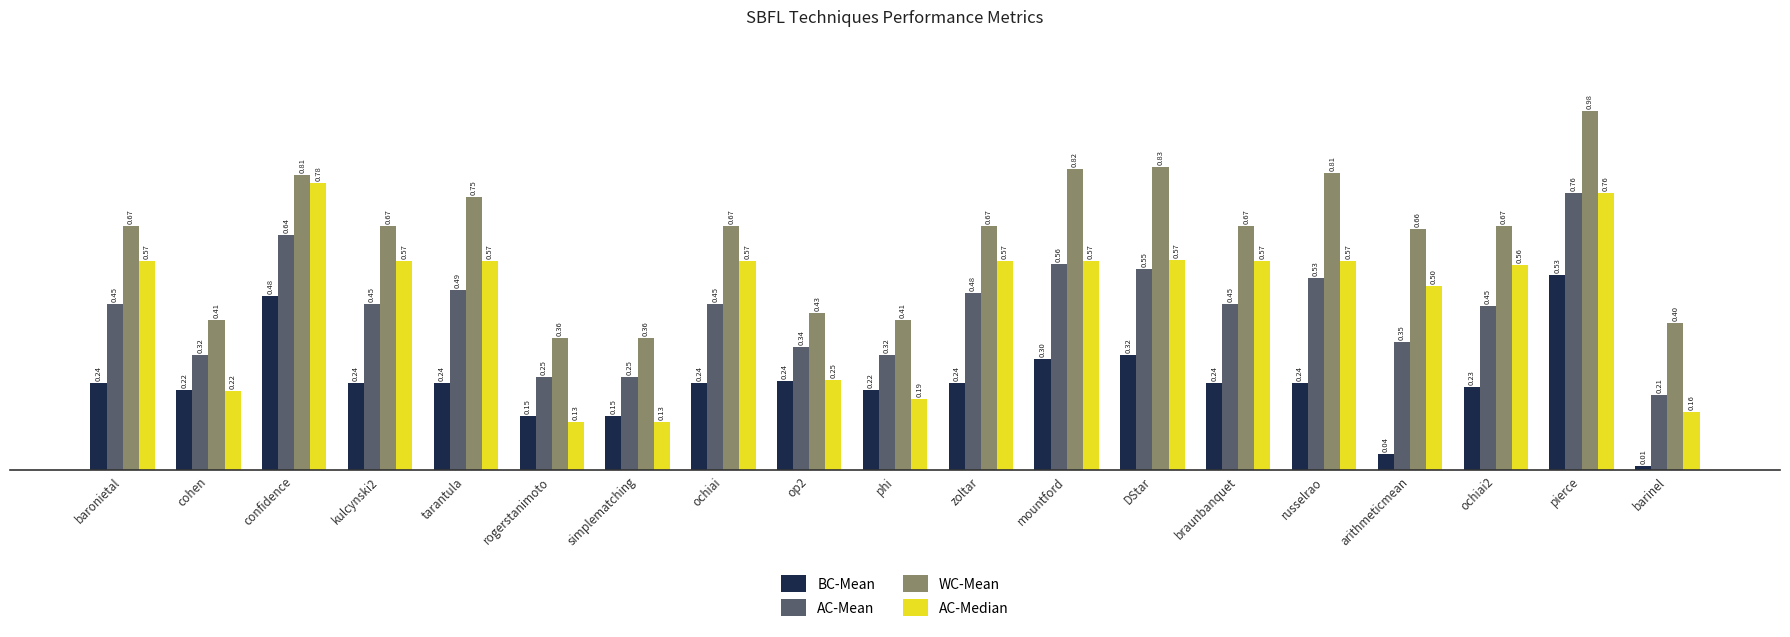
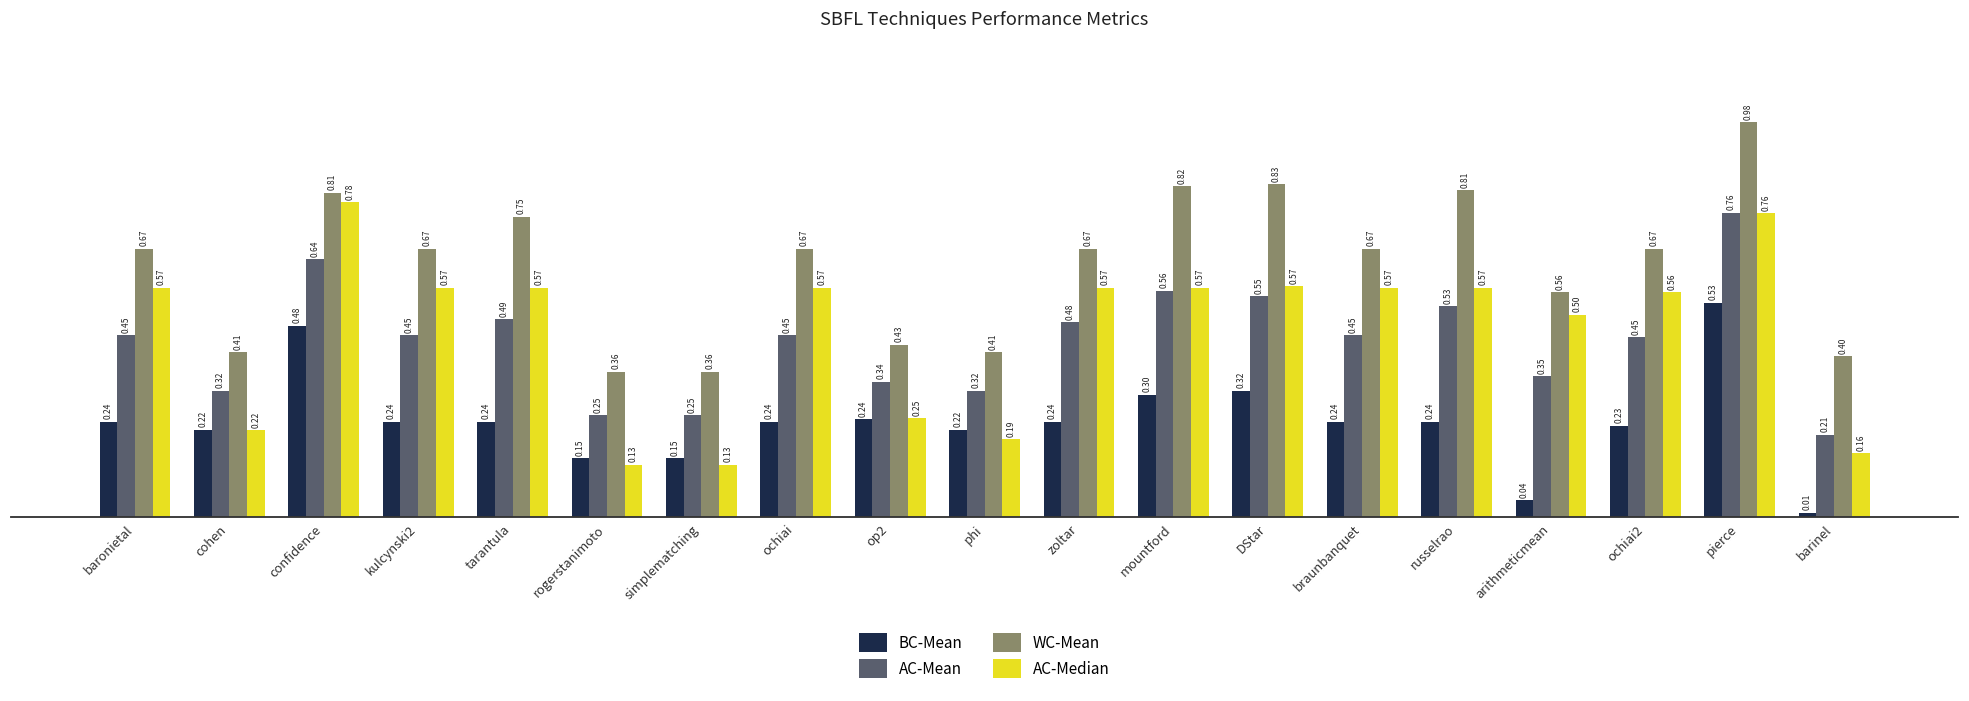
  {
    "BC-Mean": {
      "baronietal": 0.24,
      "cohen": 0.22,
      "confidence": 0.48,
      "kulcynski2": 0.24,
      "tarantula": 0.24,
      "rogerstanimoto": 0.15,
      "simplematching": 0.15,
      "ochiai": 0.24,
      "op2": 0.24,
      "phi": 0.22,
      "zoltar": 0.24,
      "mountford": 0.30,
      "DStar": 0.32,
      "braunbanquet": 0.24,
      "russelrao": 0.24,
      "arithmeticmean": 0.04,
      "ochiai2": 0.23,
      "pierce": 0.53,
      "barinel": 0.01
    },
    "AC-Mean": {
      "baronietal": 0.45,
      "cohen": 0.32,
      "confidence": 0.64,
      "kulcynski2": 0.45,
      "tarantula": 0.49,
      "rogerstanimoto": 0.25,
      "simplematching": 0.25,
      "ochiai": 0.45,
      "op2": 0.34,
      "phi": 0.32,
      "zoltar": 0.48,
      "mountford": 0.56,
      "DStar": 0.55,
      "braunbanquet": 0.45,
      "russelrao": 0.53,
      "arithmeticmean": 0.35,
      "ochiai2": 0.45,
      "pierce": 0.76,
      "barinel": 0.21
    },
    "WC-Mean": {
      "baronietal": 0.67,
      "cohen": 0.41,
      "confidence": 0.81,
      "kulcynski2": 0.67,
      "tarantula": 0.75,
      "rogerstanimoto": 0.36,
      "simplematching": 0.36,
      "ochiai": 0.67,
      "op2": 0.43,
      "phi": 0.41,
      "zoltar": 0.67,
      "mountford": 0.82,
      "DStar": 0.83,
      "braunbanquet": 0.67,
      "russelrao": 0.81,
-     "arithmeticmean": 0.66,
+     "arithmeticmean": 0.56,
      "ochiai2": 0.67,
      "pierce": 0.98,
      "barinel": 0.40
    },
    "AC-Median": {
      "baronietal": 0.57,
      "cohen": 0.22,
      "confidence": 0.78,
      "kulcynski2": 0.57,
      "tarantula": 0.57,
      "rogerstanimoto": 0.13,
      "simplematching": 0.13,
      "ochiai": 0.57,
      "op2": 0.25,
      "phi": 0.19,
      "zoltar": 0.57,
      "mountford": 0.57,
      "DStar": 0.57,
      "braunbanquet": 0.57,
      "russelrao": 0.57,
      "arithmeticmean": 0.50,
      "ochiai2": 0.56,
      "pierce": 0.76,
      "barinel": 0.16
    }
  }
